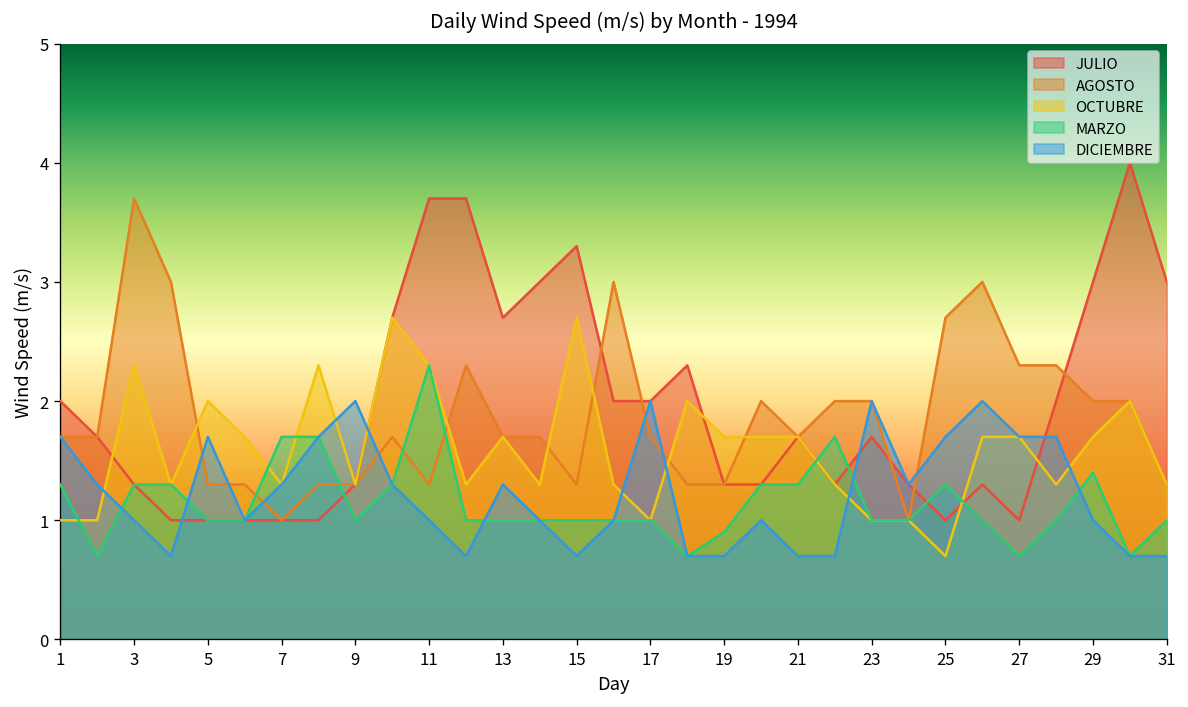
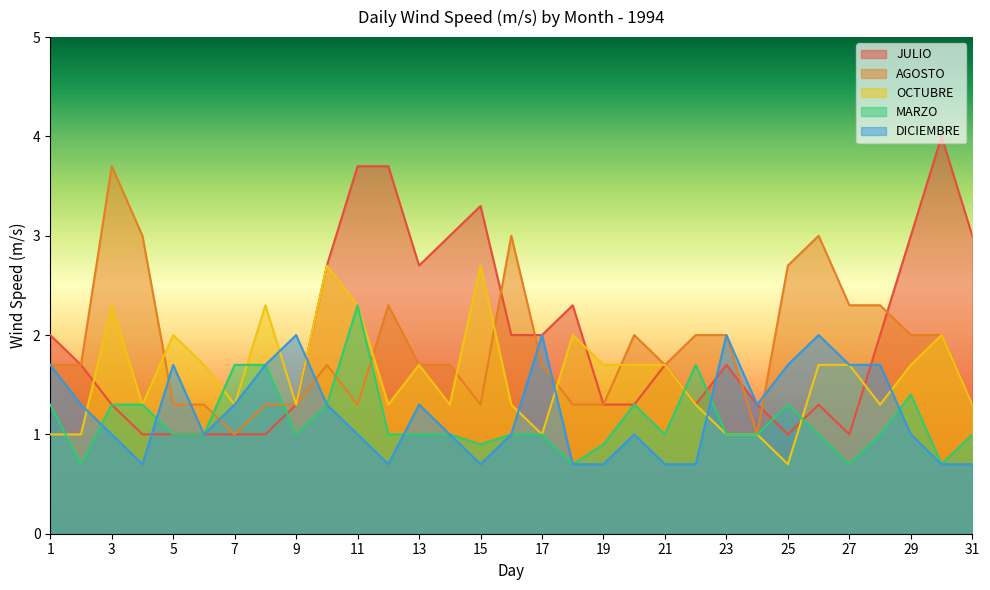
  {
    "MARZO": {
      "1": 1.3,
      "7": 1.7,
      "9": 1.0,
      "13": 1.0,
-     "15": 1.0,
+     "15": 0.9,
      "19": 0.9,
-     "21": 1.3,
+     "21": 1.0,
      "25": 1.3,
      "27": 0.7,
      "29": 1.4,
      "31": 1.0
    },
    "DICIEMBRE": {
      "3": 1.0,
      "5": 1.7,
      "9": 2.0,
      "11": 1.0,
      "13": 1.3,
      "15": 0.7,
      "19": 0.7,
      "21": 0.7,
      "25": 1.7,
      "29": 1.0,
      "31": 0.7
    }
  }
